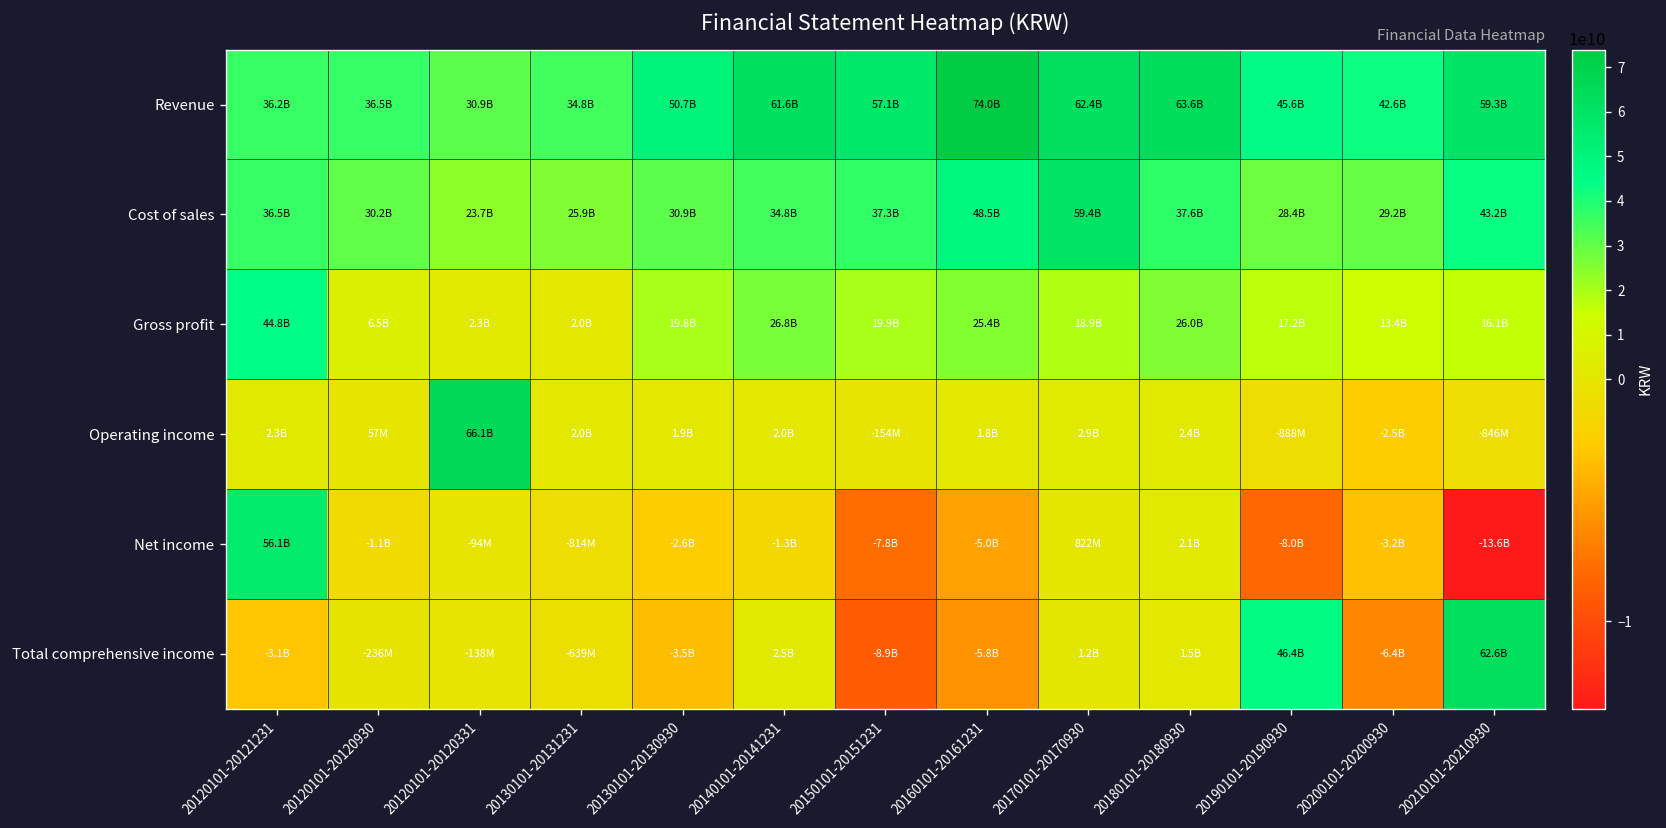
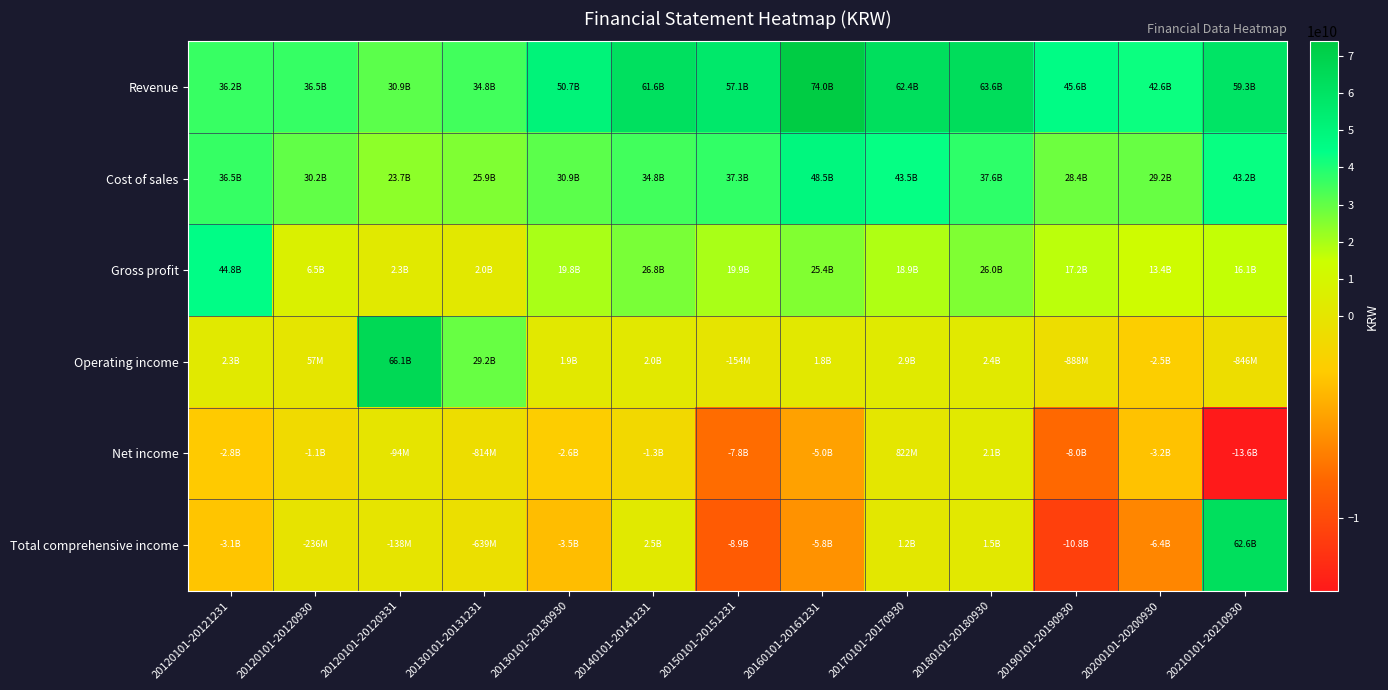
  {
    "Revenue": {
      "20120101-20121231": "36.2B",
      "20120101-20120930": "36.5B",
      "20120101-20120331": "30.9B",
      "20130101-20131231": "34.8B",
      "20130101-20130930": "50.7B",
      "20140101-20141231": "61.6B",
      "20150101-20151231": "57.1B",
      "20160101-20161231": "74.0B",
      "20170101-20170930": "62.4B",
      "20180101-20180930": "63.6B",
      "20190101-20190930": "45.6B",
      "20200101-20200930": "42.6B",
      "20210101-20210930": "59.3B"
    },
    "Cost of sales": {
      "20120101-20121231": "36.5B",
      "20120101-20120930": "30.2B",
      "20120101-20120331": "23.7B",
      "20130101-20131231": "25.9B",
      "20130101-20130930": "30.9B",
      "20140101-20141231": "34.8B",
      "20150101-20151231": "37.3B",
      "20160101-20161231": "48.5B",
-     "20170101-20170930": "59.4B",
+     "20170101-20170930": "43.5B",
      "20180101-20180930": "37.6B",
      "20190101-20190930": "28.4B",
      "20200101-20200930": "29.2B",
      "20210101-20210930": "43.2B"
    },
    "Gross profit": {
      "20120101-20121231": "44.8B",
      "20120101-20120930": "6.5B",
      "20120101-20120331": "2.3B",
      "20130101-20131231": "2.0B",
      "20130101-20130930": "19.8B",
      "20140101-20141231": "26.8B",
      "20150101-20151231": "19.9B",
      "20160101-20161231": "25.4B",
      "20170101-20170930": "18.9B",
      "20180101-20180930": "26.0B",
      "20190101-20190930": "17.2B",
      "20200101-20200930": "13.4B",
      "20210101-20210930": "16.1B"
    },
    "Operating income": {
      "20120101-20121231": "2.3B",
      "20120101-20120930": "57M",
      "20120101-20120331": "66.1B",
-     "20130101-20131231": "2.0B",
+     "20130101-20131231": "29.2B",
      "20130101-20130930": "1.9B",
      "20140101-20141231": "2.0B",
      "20150101-20151231": "-154M",
      "20160101-20161231": "1.8B",
      "20170101-20170930": "2.9B",
      "20180101-20180930": "2.4B",
      "20190101-20190930": "-888M",
      "20200101-20200930": "-2.5B",
      "20210101-20210930": "-846M"
    },
    "Net income": {
-     "20120101-20121231": "56.1B",
+     "20120101-20121231": "-2.8B",
      "20120101-20120930": "-1.1B",
      "20120101-20120331": "-94M",
      "20130101-20131231": "-814M",
      "20130101-20130930": "-2.6B",
      "20140101-20141231": "-1.3B",
      "20150101-20151231": "-7.8B",
      "20160101-20161231": "-5.0B",
      "20170101-20170930": "822M",
      "20180101-20180930": "2.1B",
      "20190101-20190930": "-8.0B",
      "20200101-20200930": "-3.2B",
      "20210101-20210930": "-13.6B"
    },
    "Total comprehensive income": {
      "20120101-20121231": "-3.1B",
      "20120101-20120930": "-236M",
      "20120101-20120331": "-138M",
      "20130101-20131231": "-639M",
      "20130101-20130930": "-3.5B",
      "20140101-20141231": "2.5B",
      "20150101-20151231": "-8.9B",
      "20160101-20161231": "-5.8B",
      "20170101-20170930": "1.2B",
      "20180101-20180930": "1.5B",
-     "20190101-20190930": "46.4B",
+     "20190101-20190930": "-10.8B",
      "20200101-20200930": "-6.4B",
      "20210101-20210930": "62.6B"
    }
  }
